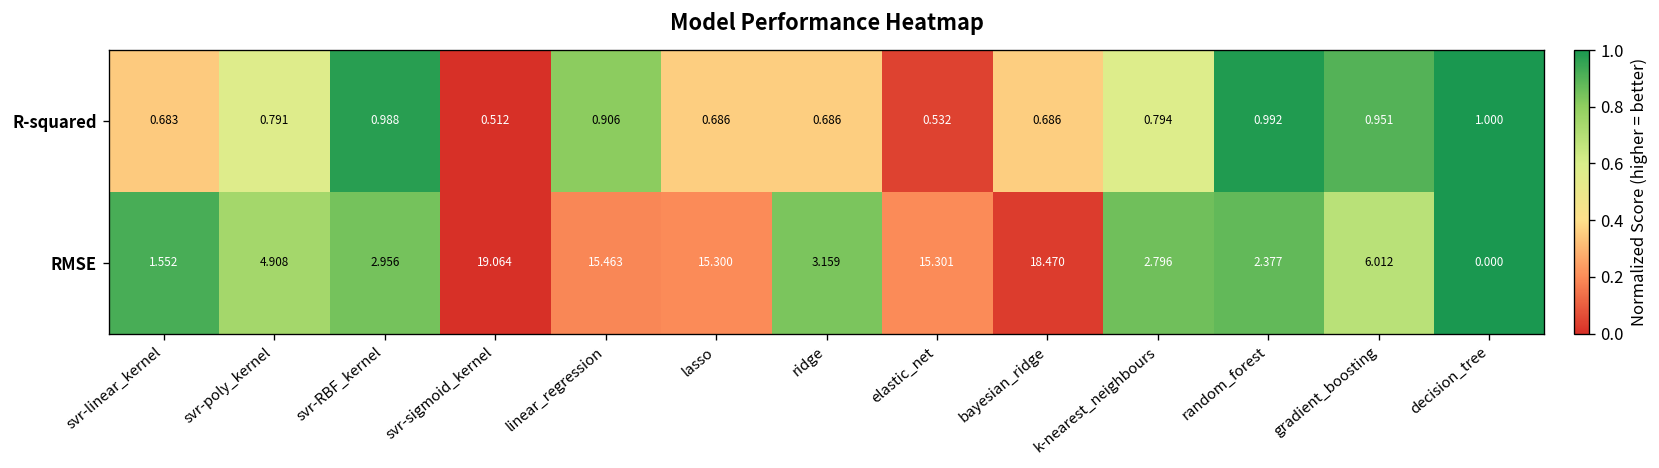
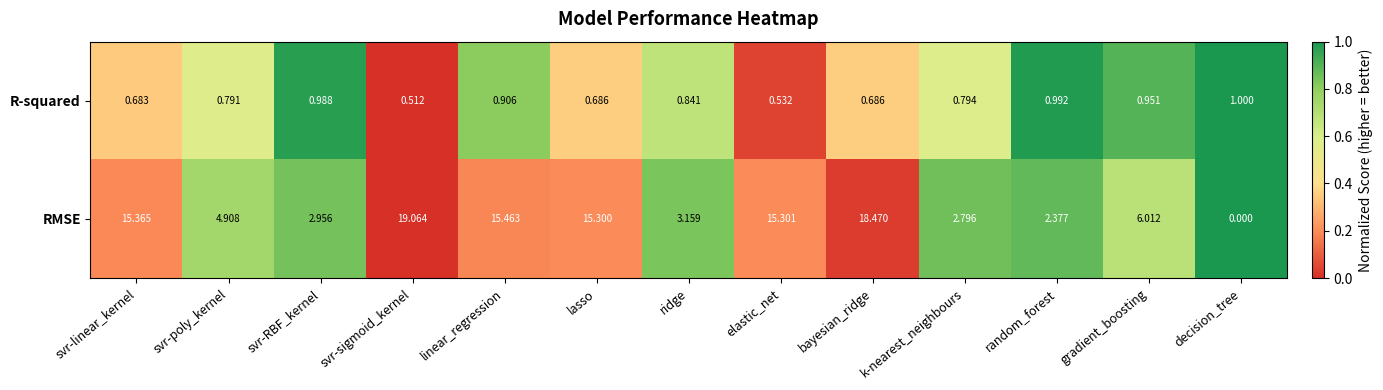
  {
    "R-squared": {
      "svr-linear_kernel": 0.683,
      "svr-poly_kernel": 0.791,
      "svr-RBF_kernel": 0.988,
      "svr-sigmoid_kernel": 0.512,
      "linear_regression": 0.906,
      "lasso": 0.686,
-     "ridge": 0.686,
+     "ridge": 0.841,
      "elastic_net": 0.532,
      "bayesian_ridge": 0.686,
      "k-nearest_neighbours": 0.794,
      "random_forest": 0.992,
      "gradient_boosting": 0.951,
      "decision_tree": 1.000
    },
    "RMSE": {
-     "svr-linear_kernel": 1.552,
+     "svr-linear_kernel": 15.365,
      "svr-poly_kernel": 4.908,
      "svr-RBF_kernel": 2.956,
      "svr-sigmoid_kernel": 19.064,
      "linear_regression": 15.463,
      "lasso": 15.300,
      "ridge": 3.159,
      "elastic_net": 15.301,
      "bayesian_ridge": 18.470,
      "k-nearest_neighbours": 2.796,
      "random_forest": 2.377,
      "gradient_boosting": 6.012,
      "decision_tree": 0.000
    }
  }
